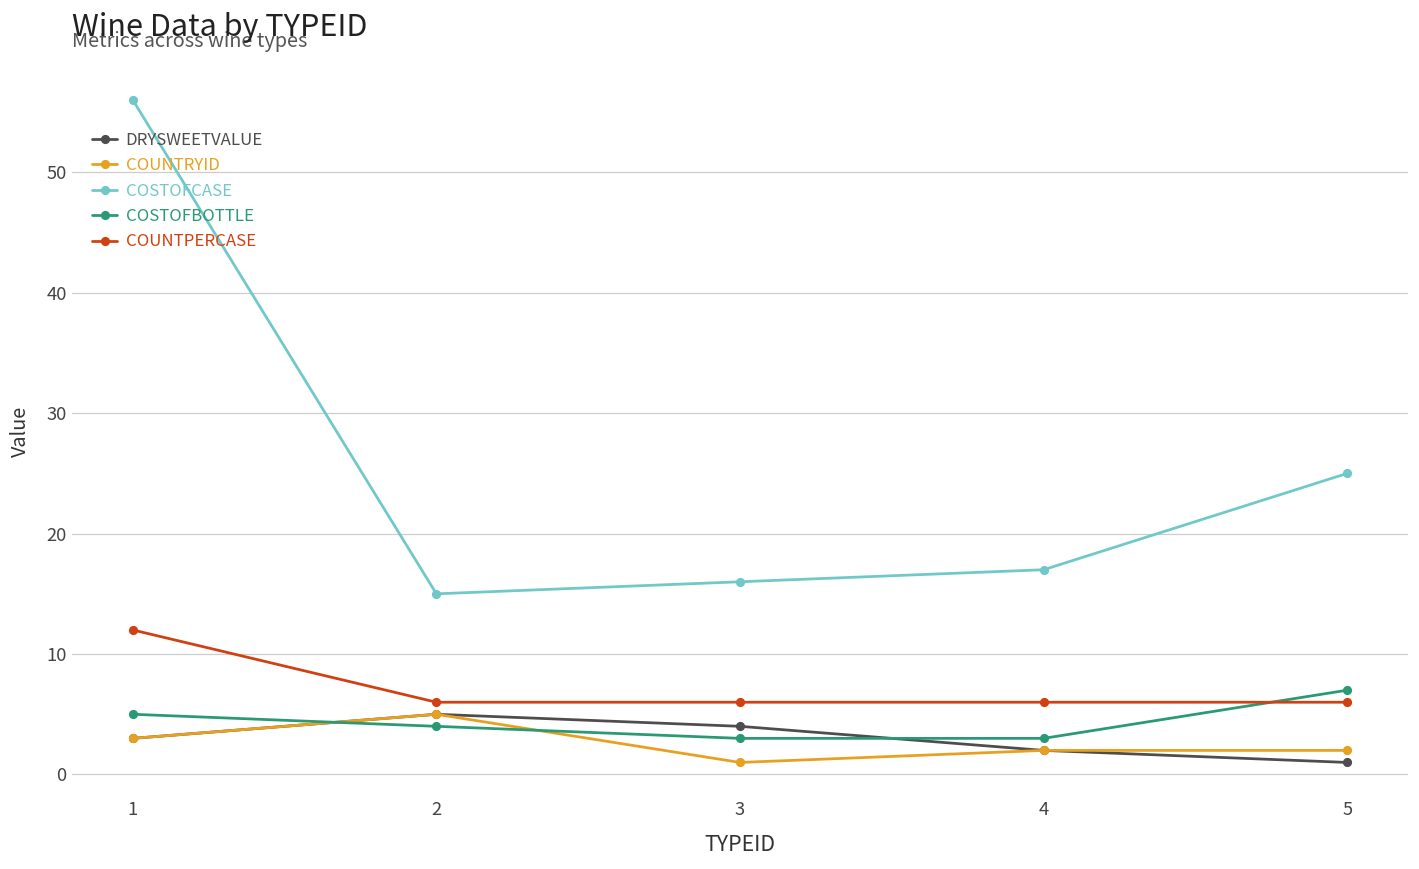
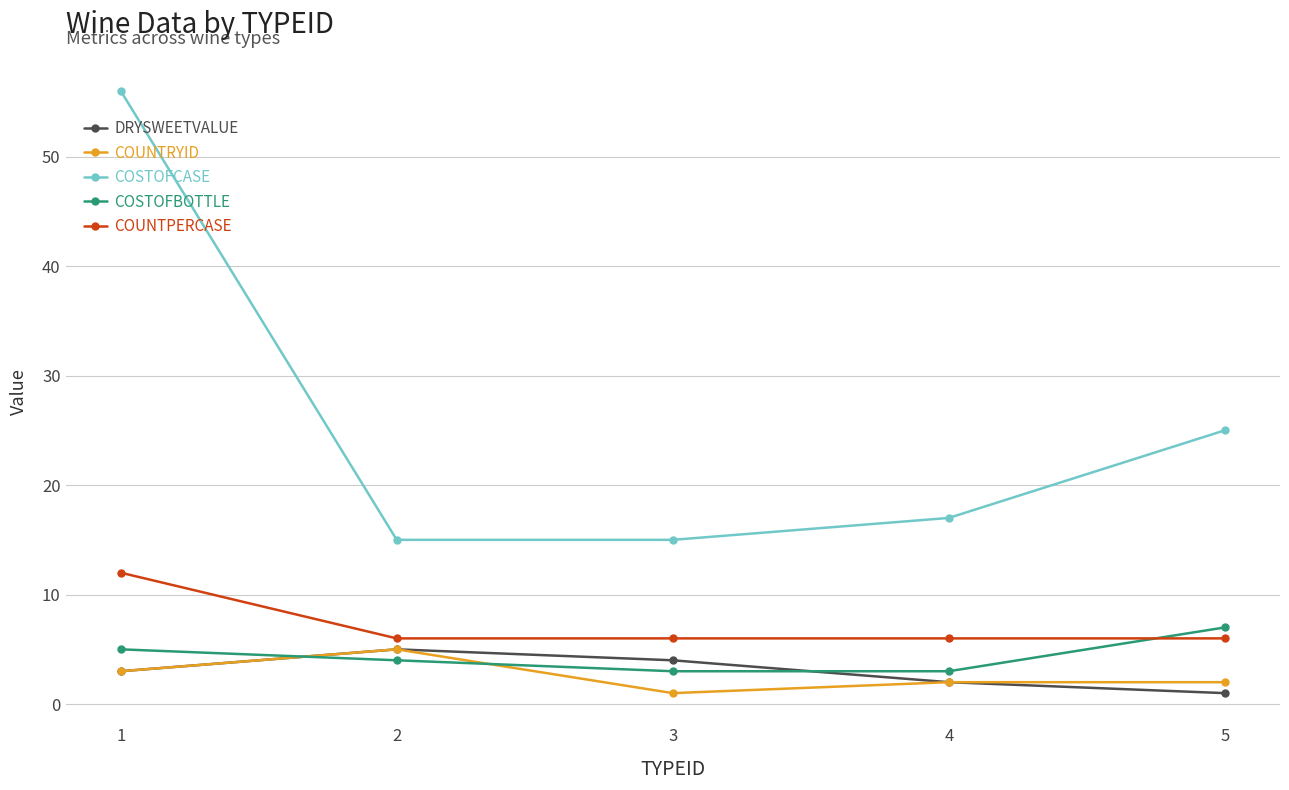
  {
    "DRYSWEETVALUE": {
      "3": 4,
      "5": 1
    },
    "COUNTRYID": {
      "3": 1,
      "5": 2
    },
    "COSTOFCASE": {
      "1": 56,
      "2": 15,
-     "3": 16,
+     "3": 15,
      "4": 17,
      "5": 25
    },
    "COSTOFBOTTLE": {
      "1": 5,
      "2": 4,
      "3": 3,
      "4": 3,
      "5": 7
    },
    "COUNTPERCASE": {
      "1": 12,
      "2": 6,
      "3": 6,
      "4": 6,
      "5": 6
    }
  }
